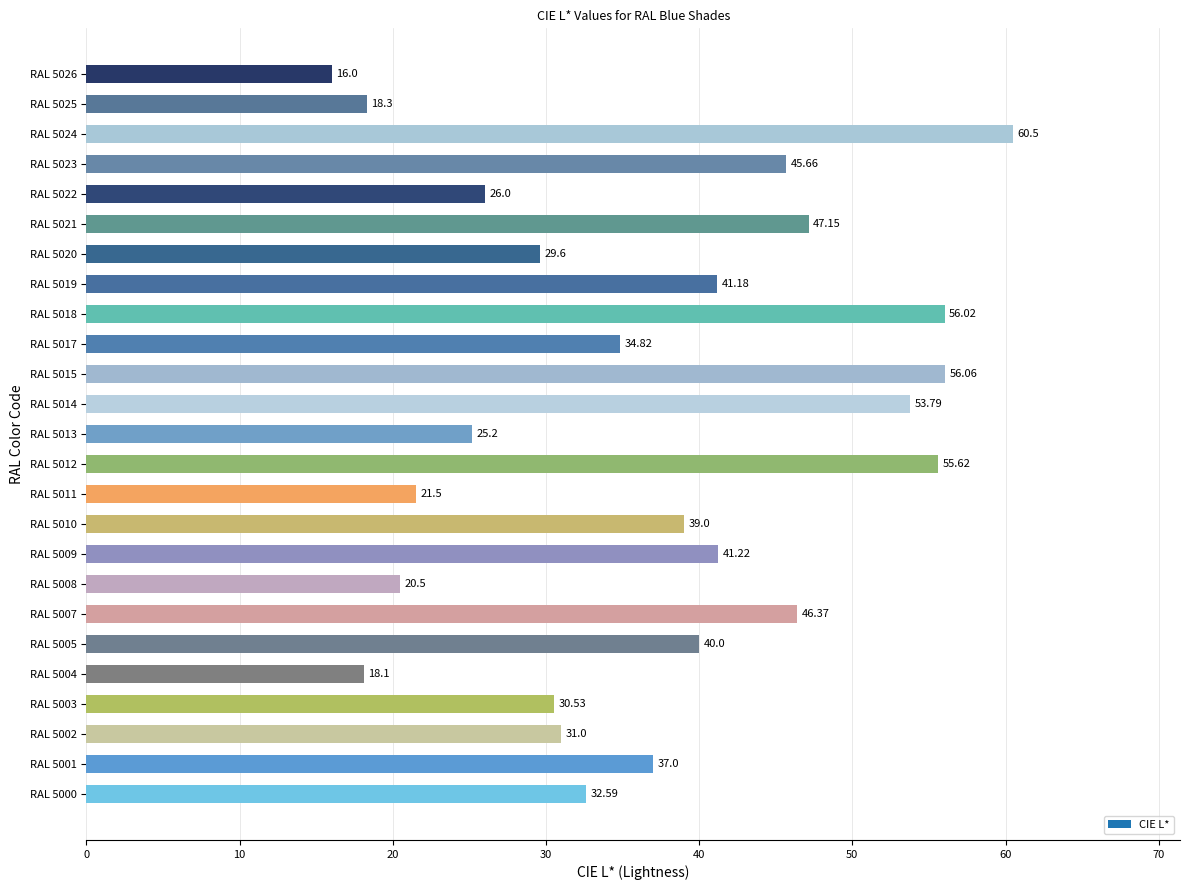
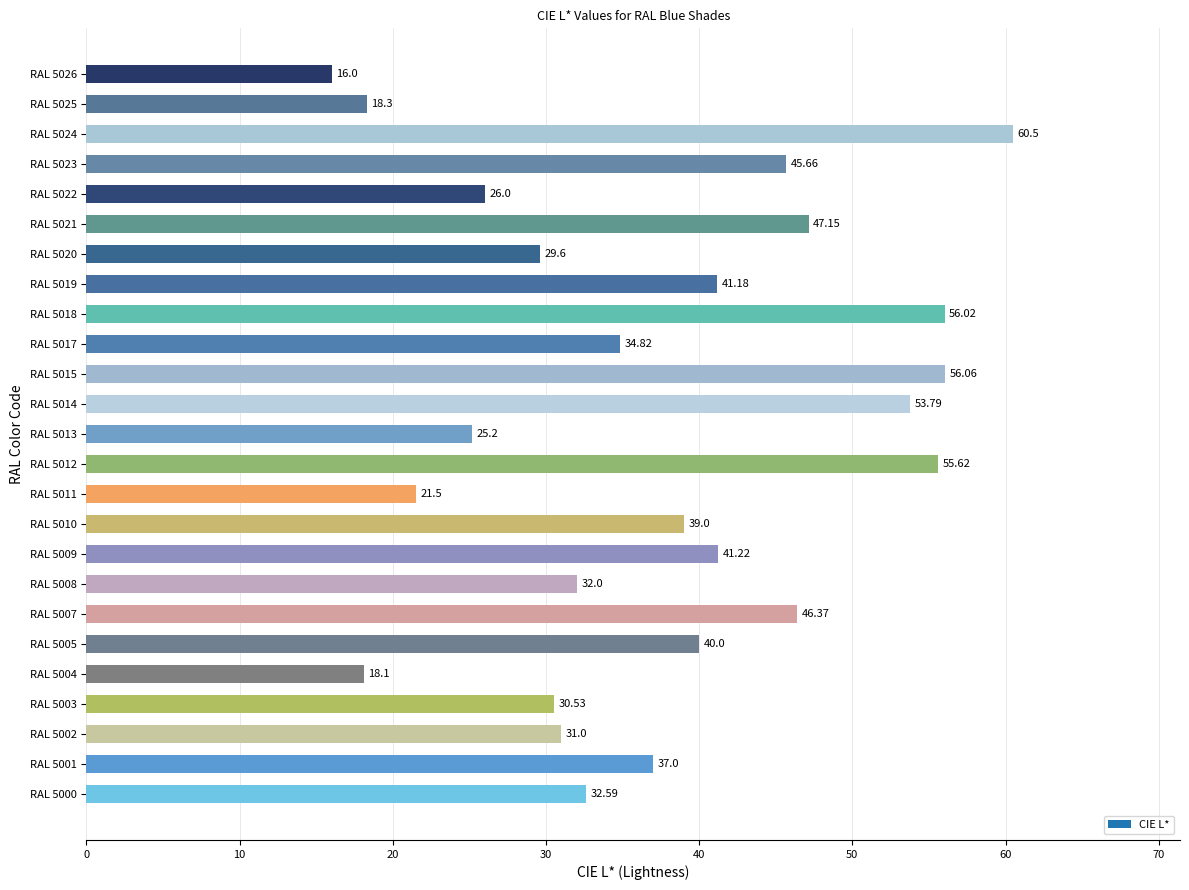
  {
    "RAL 5026": 16.0,
    "RAL 5025": 18.3,
    "RAL 5024": 60.5,
    "RAL 5023": 45.66,
    "RAL 5022": 26.0,
    "RAL 5021": 47.15,
    "RAL 5020": 29.6,
    "RAL 5019": 41.18,
    "RAL 5018": 56.02,
    "RAL 5017": 34.82,
    "RAL 5015": 56.06,
    "RAL 5014": 53.79,
    "RAL 5013": 25.2,
    "RAL 5012": 55.62,
    "RAL 5011": 21.5,
    "RAL 5010": 39.0,
    "RAL 5009": 41.22,
-   "RAL 5008": 20.5,
+   "RAL 5008": 32.0,
    "RAL 5007": 46.37,
    "RAL 5005": 40.0,
    "RAL 5004": 18.1,
    "RAL 5003": 30.53,
    "RAL 5002": 31.0,
    "RAL 5001": 37.0,
    "RAL 5000": 32.59
  }
